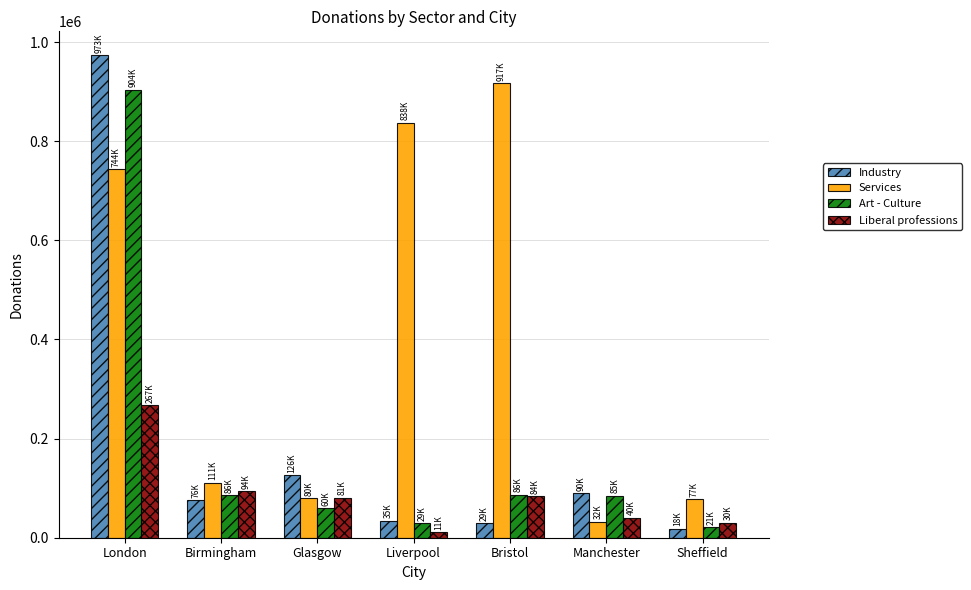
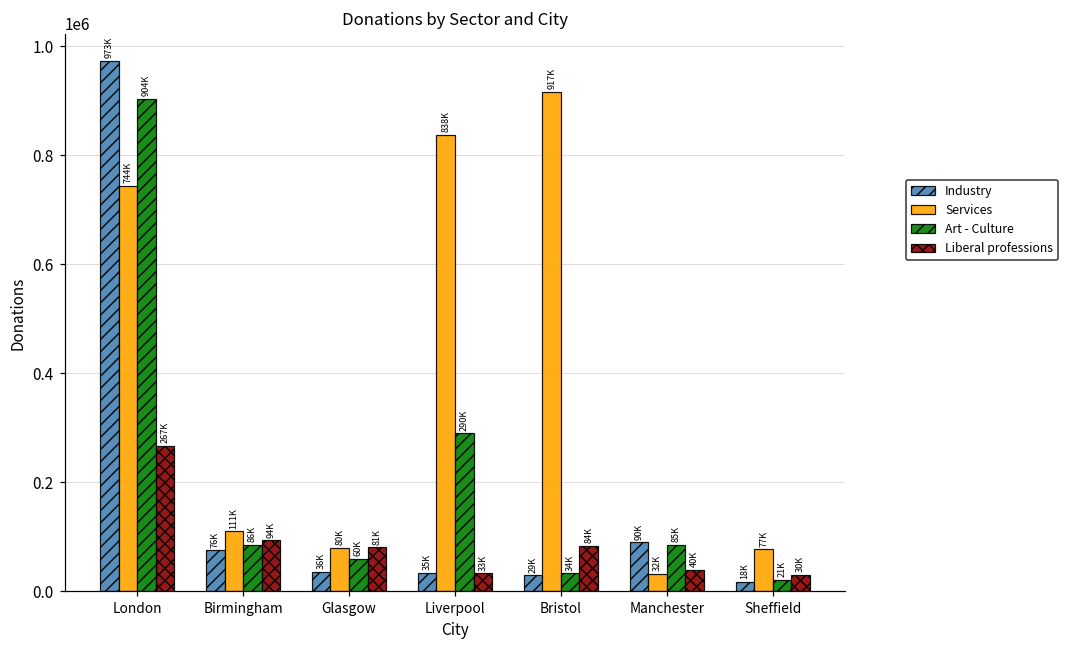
  {
    "Industry": {
      "London": "973K",
      "Birmingham": "76K",
-     "Glasgow": "126K",
+     "Glasgow": "36K",
      "Liverpool": "35K",
      "Bristol": "29K",
      "Manchester": "90K",
      "Sheffield": "18K"
    },
    "Services": {
      "London": "744K",
      "Birmingham": "111K",
      "Glasgow": "80K",
      "Liverpool": "838K",
      "Bristol": "917K",
      "Manchester": "32K",
      "Sheffield": "77K"
    },
    "Art - Culture": {
      "London": "904K",
      "Birmingham": "86K",
      "Glasgow": "60K",
-     "Liverpool": "29K",
-     "Bristol": "86K",
+     "Liverpool": "290K",
+     "Bristol": "34K",
      "Manchester": "85K",
      "Sheffield": "21K"
    },
    "Liberal professions": {
      "London": "267K",
      "Birmingham": "94K",
      "Glasgow": "81K",
-     "Liverpool": "11K",
+     "Liverpool": "33K",
      "Bristol": "84K",
      "Manchester": "40K",
      "Sheffield": "30K"
    }
  }
